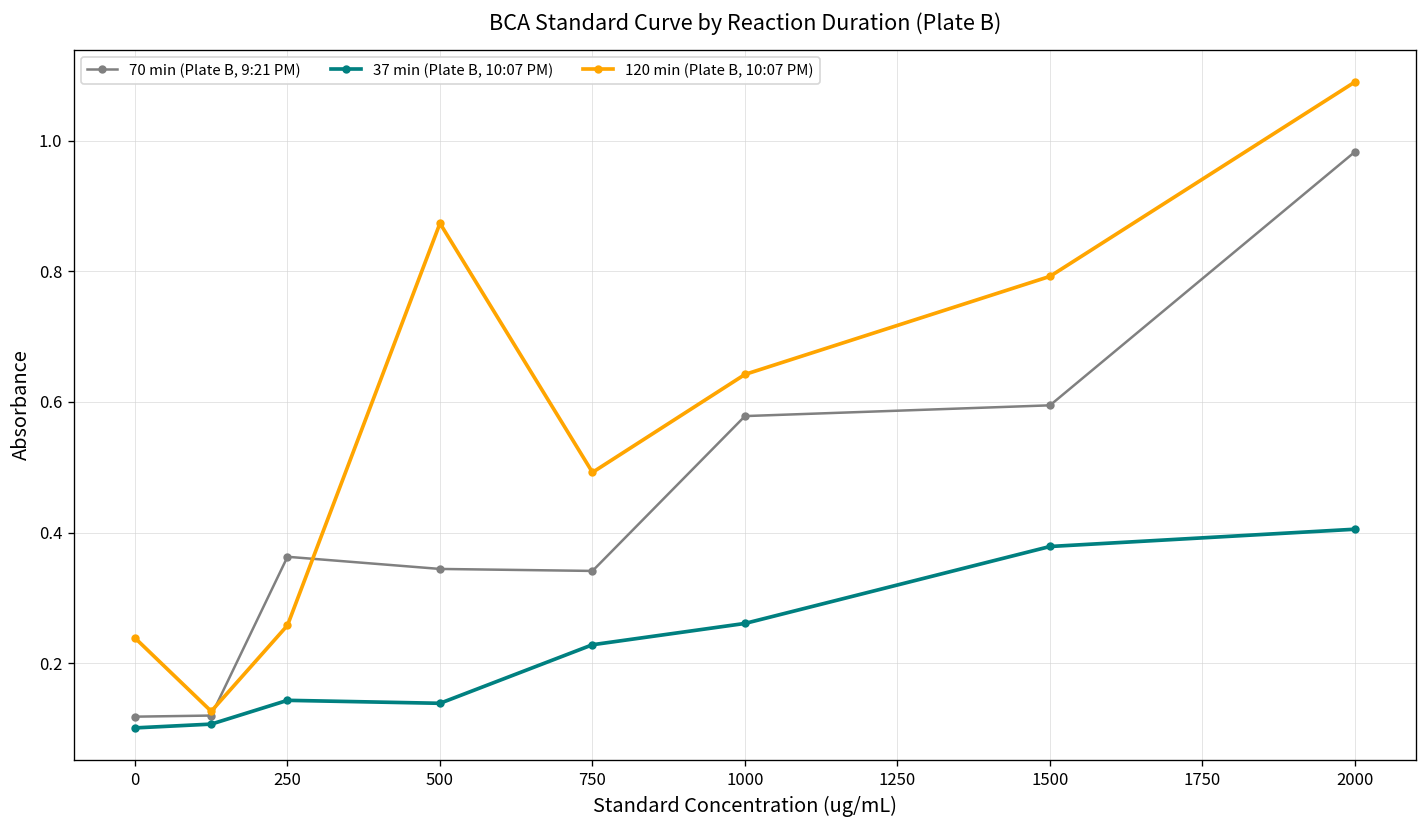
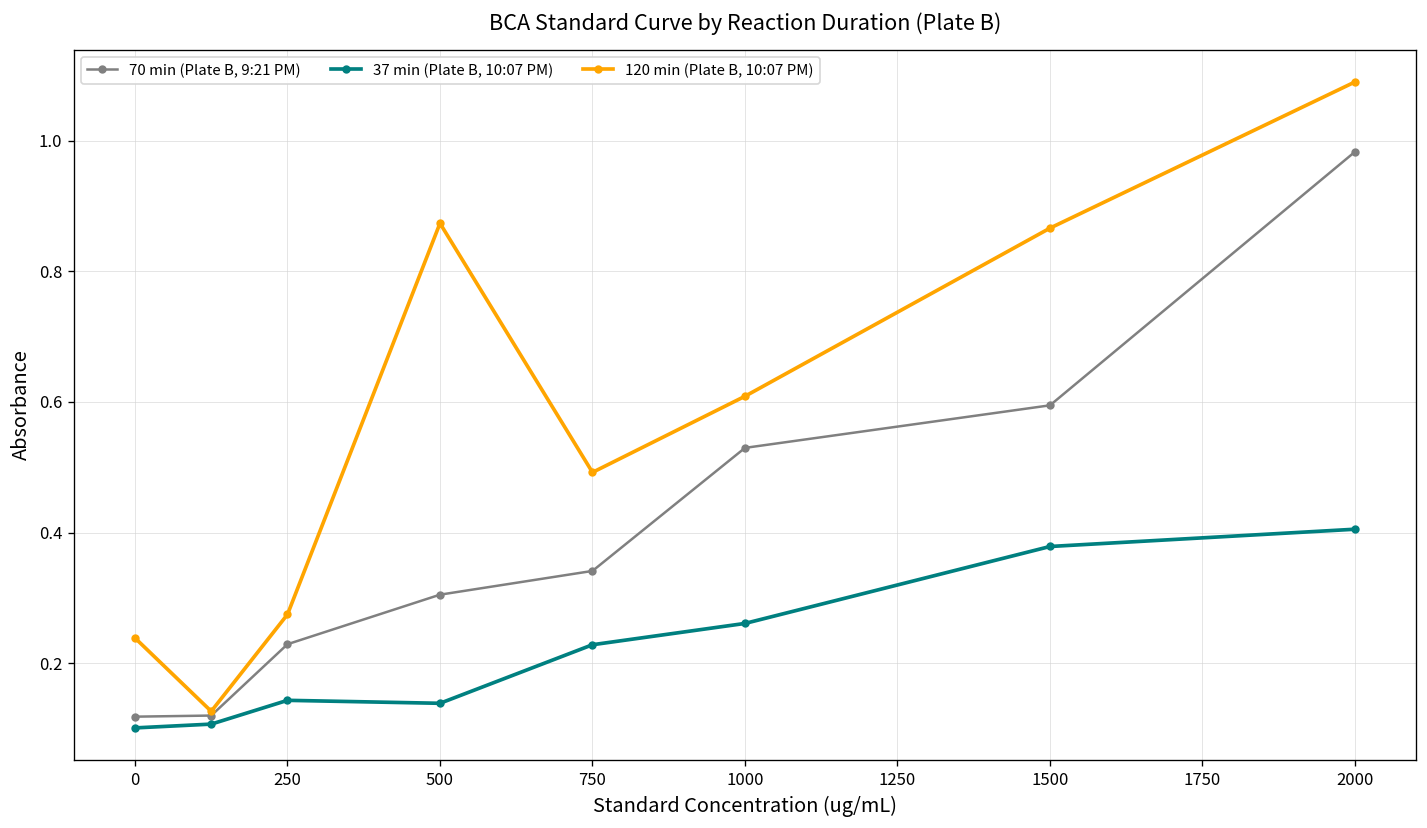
  {
    "70 min (Plate B, 9:21 PM)": {
      "0": 0.12,
-     "250": 0.36,
-     "500": 0.34,
+     "250": 0.23,
+     "500": 0.30,
      "750": 0.34,
-     "1000": 0.58,
+     "1000": 0.53,
      "1500": 0.59,
      "2000": 0.98
    },
    "37 min (Plate B, 10:07 PM)": {
      "0": 0.10,
      "250": 0.14,
      "500": 0.14,
      "750": 0.23,
      "1000": 0.26,
      "1500": 0.38,
      "2000": 0.41
    },
    "120 min (Plate B, 10:07 PM)": {
      "0": 0.24,
-     "250": 0.26,
+     "250": 0.27,
      "500": 0.87,
      "750": 0.49,
-     "1000": 0.64,
-     "1500": 0.79,
+     "1000": 0.61,
+     "1500": 0.87,
      "2000": 1.09
    }
  }
